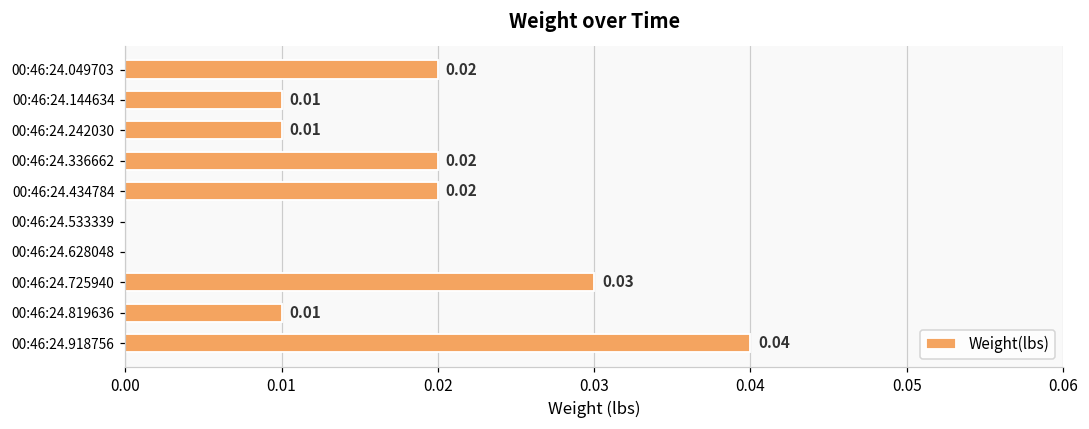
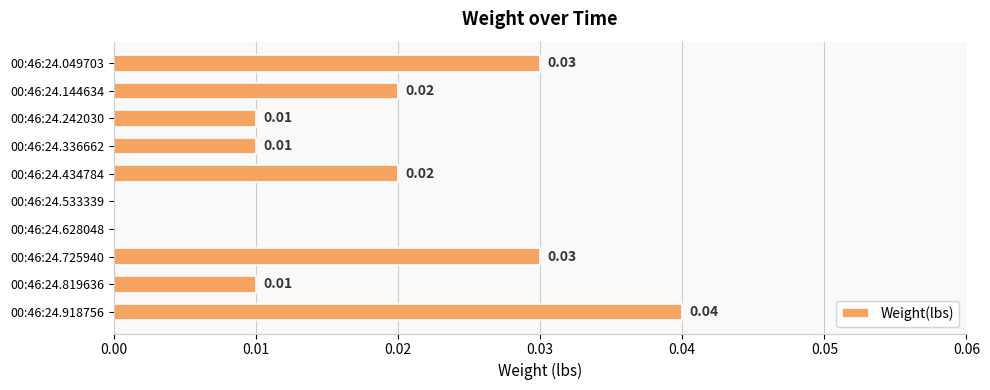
  {
-   "00:46:24.049703": 0.02,
-   "00:46:24.144634": 0.01,
+   "00:46:24.049703": 0.03,
+   "00:46:24.144634": 0.02,
    "00:46:24.242030": 0.01,
-   "00:46:24.336662": 0.02,
+   "00:46:24.336662": 0.01,
    "00:46:24.434784": 0.02,
    "00:46:24.725940": 0.03,
    "00:46:24.819636": 0.01,
    "00:46:24.918756": 0.04
  }
